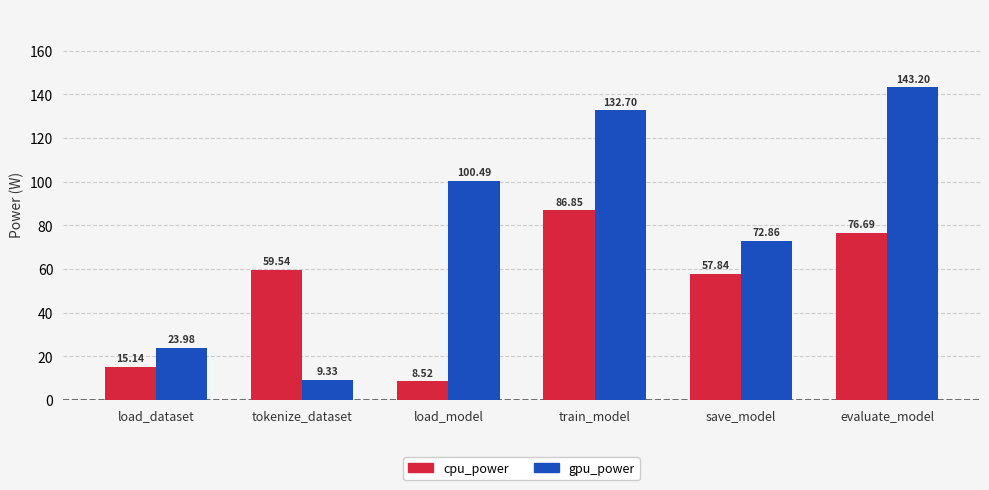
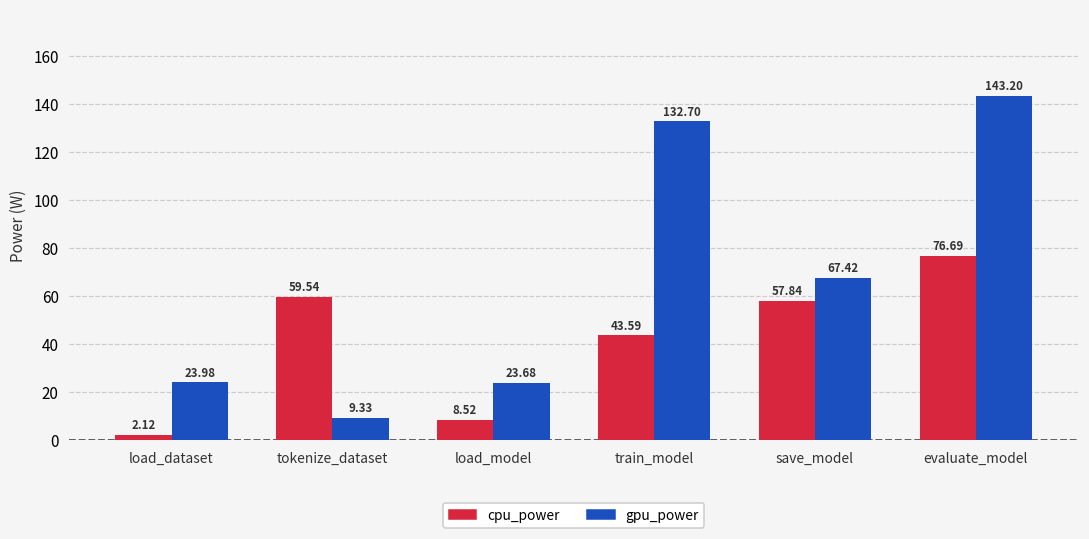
  {
    "cpu_power": {
-     "load_dataset": 15.14,
+     "load_dataset": 2.12,
      "tokenize_dataset": 59.54,
      "load_model": 8.52,
-     "train_model": 86.85,
+     "train_model": 43.59,
      "save_model": 57.84,
      "evaluate_model": 76.69
    },
    "gpu_power": {
      "load_dataset": 23.98,
      "tokenize_dataset": 9.33,
-     "load_model": 100.49,
+     "load_model": 23.68,
      "train_model": 132.70,
-     "save_model": 72.86,
+     "save_model": 67.42,
      "evaluate_model": 143.20
    }
  }
